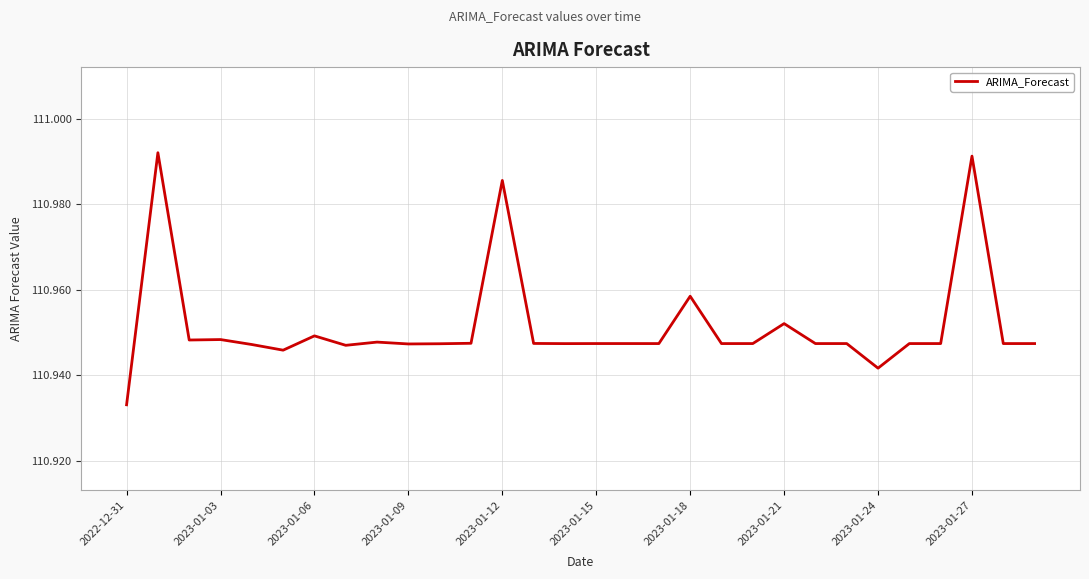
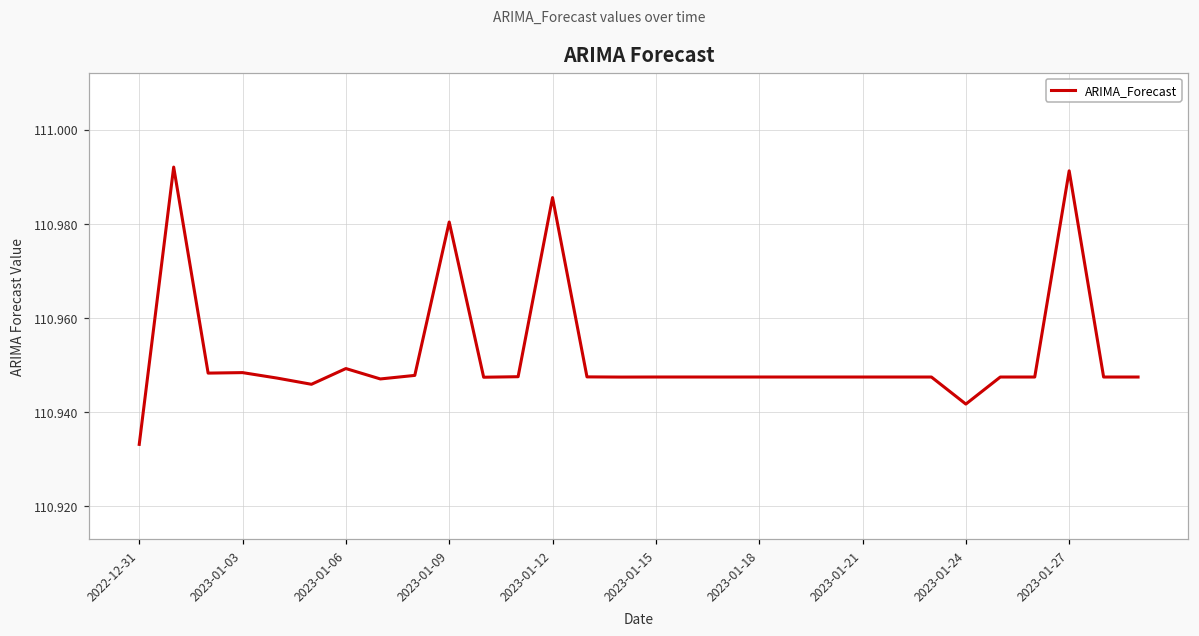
  {
    "2022-12-31": 110.933,
    "2023-01-03": 110.948,
    "2023-01-06": 110.949,
-   "2023-01-09": 110.947,
+   "2023-01-09": 110.980,
    "2023-01-12": 110.986,
    "2023-01-15": 110.947,
-   "2023-01-18": 110.958,
-   "2023-01-21": 110.952,
+   "2023-01-18": 110.947,
+   "2023-01-21": 110.947,
    "2023-01-24": 110.942,
    "2023-01-27": 110.991
  }
